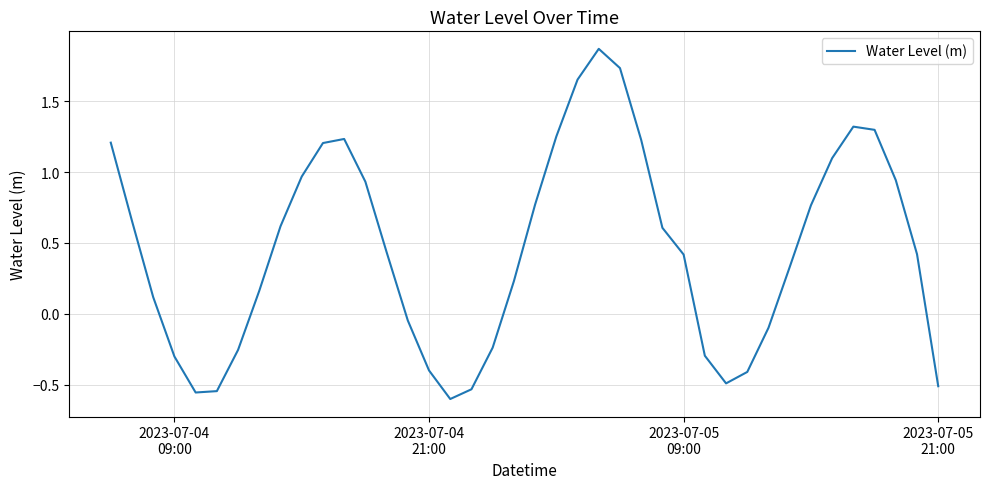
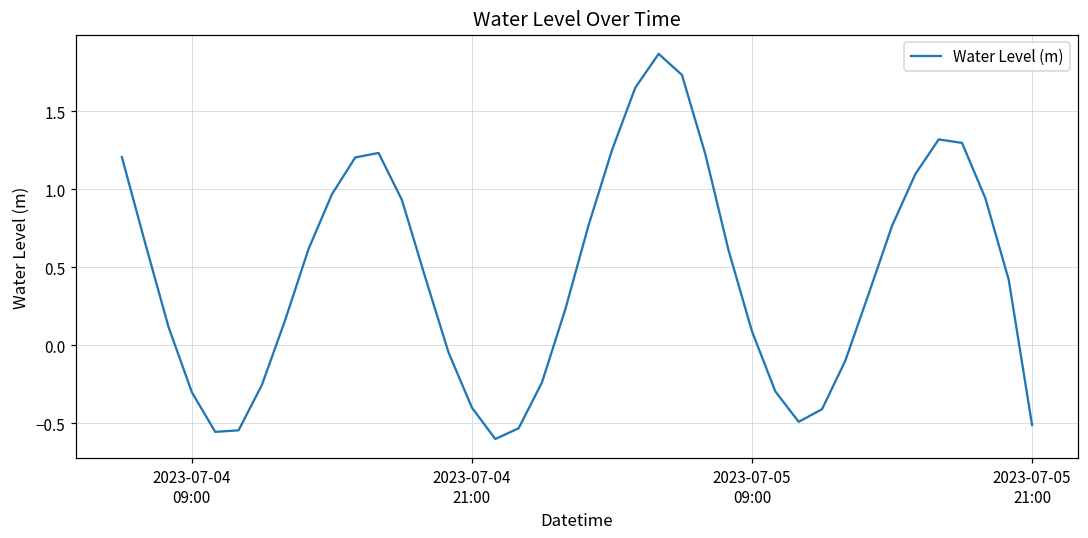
  {
    "2023-07-04 09:00": -0.30,
    "2023-07-04 21:00": -0.40,
-   "2023-07-05 09:00": 0.42,
+   "2023-07-05 09:00": 0.09,
    "2023-07-05 21:00": -0.51
  }
